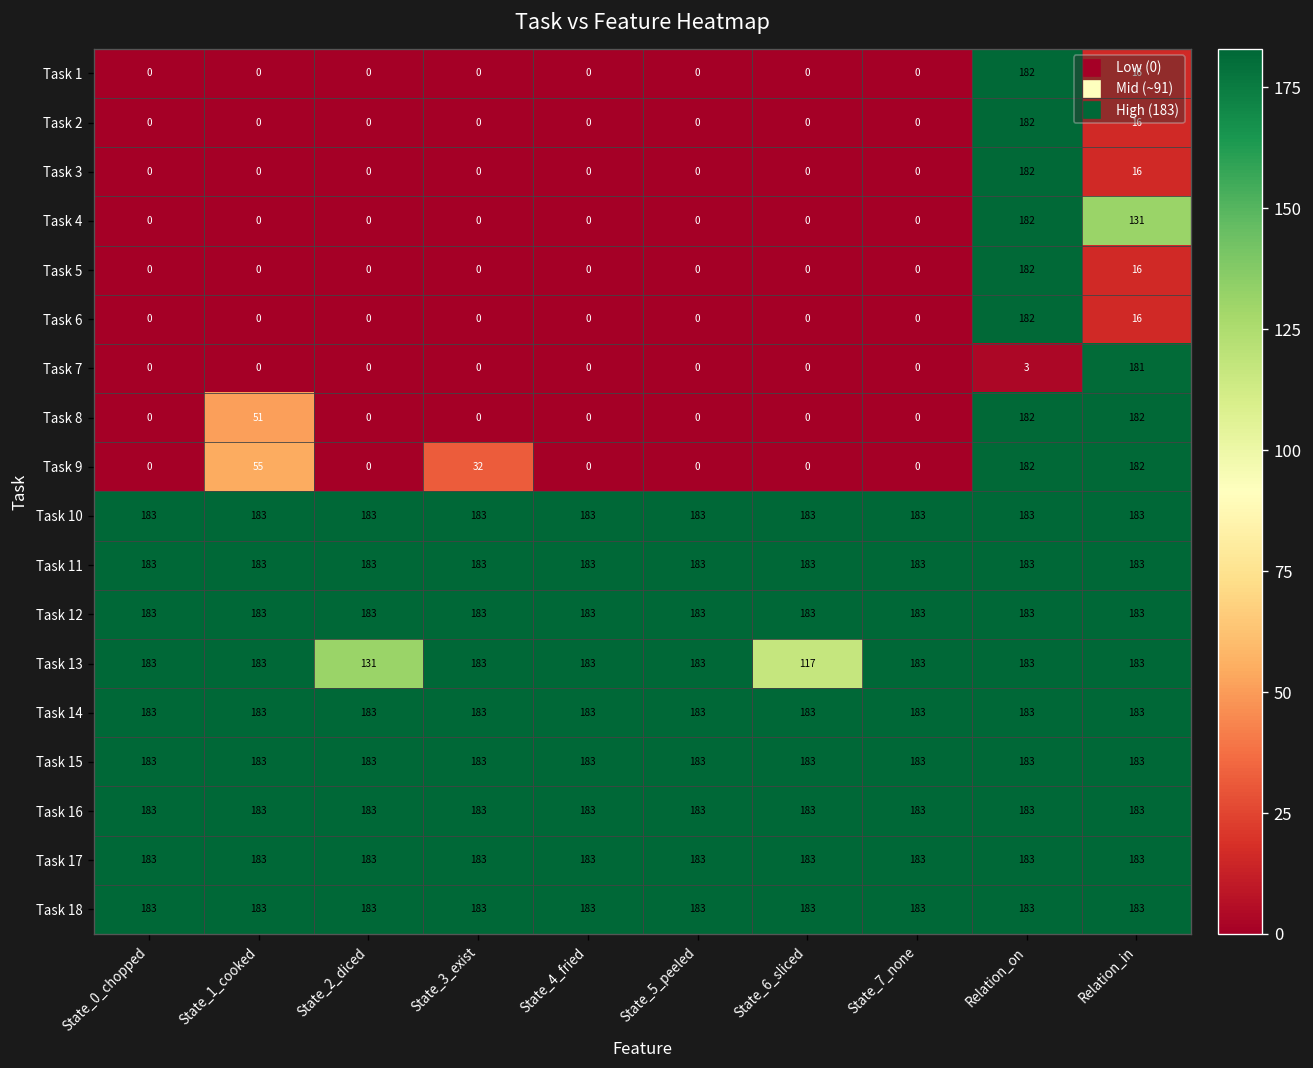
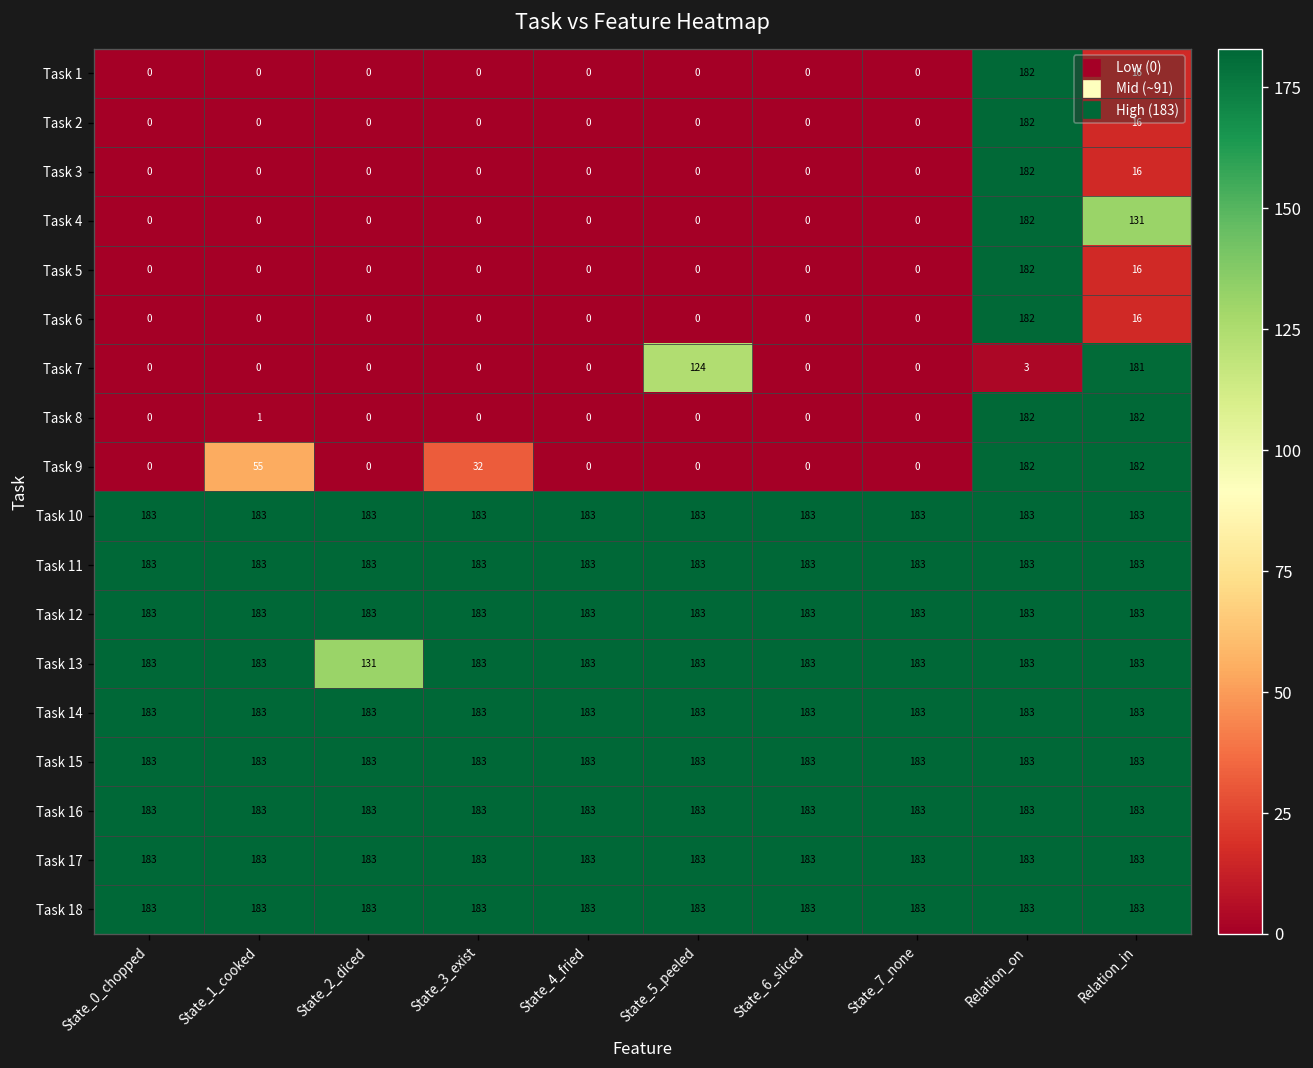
  {
    "Task 1": {
      "State_0_chopped": 0,
      "State_1_cooked": 0,
      "State_2_diced": 0,
      "State_3_exist": 0,
      "State_4_fried": 0,
      "State_5_peeled": 0,
      "State_6_sliced": 0,
      "State_7_none": 0,
      "Relation_on": 182
    },
    "Task 2": {
      "State_0_chopped": 0,
      "State_1_cooked": 0,
      "State_2_diced": 0,
      "State_3_exist": 0,
      "State_4_fried": 0,
      "State_5_peeled": 0,
      "State_6_sliced": 0,
      "State_7_none": 0,
      "Relation_on": 182
    },
    "Task 3": {
      "State_0_chopped": 0,
      "State_1_cooked": 0,
      "State_2_diced": 0,
      "State_3_exist": 0,
      "State_4_fried": 0,
      "State_5_peeled": 0,
      "State_6_sliced": 0,
      "State_7_none": 0,
      "Relation_on": 182,
      "Relation_in": 16
    },
    "Task 4": {
      "State_0_chopped": 0,
      "State_1_cooked": 0,
      "State_2_diced": 0,
      "State_3_exist": 0,
      "State_4_fried": 0,
      "State_5_peeled": 0,
      "State_6_sliced": 0,
      "State_7_none": 0,
      "Relation_on": 182,
      "Relation_in": 131
    },
    "Task 5": {
      "State_0_chopped": 0,
      "State_1_cooked": 0,
      "State_2_diced": 0,
      "State_3_exist": 0,
      "State_4_fried": 0,
      "State_5_peeled": 0,
      "State_6_sliced": 0,
      "State_7_none": 0,
      "Relation_on": 182,
      "Relation_in": 16
    },
    "Task 6": {
      "State_0_chopped": 0,
      "State_1_cooked": 0,
      "State_2_diced": 0,
      "State_3_exist": 0,
      "State_4_fried": 0,
      "State_5_peeled": 0,
      "State_6_sliced": 0,
      "State_7_none": 0,
      "Relation_on": 182,
      "Relation_in": 16
    },
    "Task 7": {
      "State_0_chopped": 0,
      "State_1_cooked": 0,
      "State_2_diced": 0,
      "State_3_exist": 0,
      "State_4_fried": 0,
-     "State_5_peeled": 0,
+     "State_5_peeled": 124,
      "State_6_sliced": 0,
      "State_7_none": 0,
      "Relation_on": 3,
      "Relation_in": 181
    },
    "Task 8": {
      "State_0_chopped": 0,
-     "State_1_cooked": 51,
+     "State_1_cooked": 1,
      "State_2_diced": 0,
      "State_3_exist": 0,
      "State_4_fried": 0,
      "State_5_peeled": 0,
      "State_6_sliced": 0,
      "State_7_none": 0,
      "Relation_on": 182,
      "Relation_in": 182
    },
    "Task 9": {
      "State_0_chopped": 0,
      "State_1_cooked": 55,
      "State_2_diced": 0,
      "State_3_exist": 32,
      "State_4_fried": 0,
      "State_5_peeled": 0,
      "State_6_sliced": 0,
      "State_7_none": 0,
      "Relation_on": 182,
      "Relation_in": 182
    },
    "Task 10": {
      "State_0_chopped": 183,
      "State_1_cooked": 183,
      "State_2_diced": 183,
      "State_3_exist": 183,
      "State_4_fried": 183,
      "State_5_peeled": 183,
      "State_6_sliced": 183,
      "State_7_none": 183,
      "Relation_on": 183,
      "Relation_in": 183
    },
    "Task 11": {
      "State_0_chopped": 183,
      "State_1_cooked": 183,
      "State_2_diced": 183,
      "State_3_exist": 183,
      "State_4_fried": 183,
      "State_5_peeled": 183,
      "State_6_sliced": 183,
      "State_7_none": 183,
      "Relation_on": 183,
      "Relation_in": 183
    },
    "Task 12": {
      "State_0_chopped": 183,
      "State_1_cooked": 183,
      "State_2_diced": 183,
      "State_3_exist": 183,
      "State_4_fried": 183,
      "State_5_peeled": 183,
      "State_6_sliced": 183,
      "State_7_none": 183,
      "Relation_on": 183,
      "Relation_in": 183
    },
    "Task 13": {
      "State_0_chopped": 183,
      "State_1_cooked": 183,
      "State_2_diced": 131,
      "State_3_exist": 183,
      "State_4_fried": 183,
      "State_5_peeled": 183,
-     "State_6_sliced": 117,
+     "State_6_sliced": 183,
      "State_7_none": 183,
      "Relation_on": 183,
      "Relation_in": 183
    },
    "Task 14": {
      "State_0_chopped": 183,
      "State_1_cooked": 183,
      "State_2_diced": 183,
      "State_3_exist": 183,
      "State_4_fried": 183,
      "State_5_peeled": 183,
      "State_6_sliced": 183,
      "State_7_none": 183,
      "Relation_on": 183,
      "Relation_in": 183
    },
    "Task 15": {
      "State_0_chopped": 183,
      "State_1_cooked": 183,
      "State_2_diced": 183,
      "State_3_exist": 183,
      "State_4_fried": 183,
      "State_5_peeled": 183,
      "State_6_sliced": 183,
      "State_7_none": 183,
      "Relation_on": 183,
      "Relation_in": 183
    },
    "Task 16": {
      "State_0_chopped": 183,
      "State_1_cooked": 183,
      "State_2_diced": 183,
      "State_3_exist": 183,
      "State_4_fried": 183,
      "State_5_peeled": 183,
      "State_6_sliced": 183,
      "State_7_none": 183,
      "Relation_on": 183,
      "Relation_in": 183
    },
    "Task 17": {
      "State_0_chopped": 183,
      "State_1_cooked": 183,
      "State_2_diced": 183,
      "State_3_exist": 183,
      "State_4_fried": 183,
      "State_5_peeled": 183,
      "State_6_sliced": 183,
      "State_7_none": 183,
      "Relation_on": 183,
      "Relation_in": 183
    },
    "Task 18": {
      "State_0_chopped": 183,
      "State_1_cooked": 183,
      "State_2_diced": 183,
      "State_3_exist": 183,
      "State_4_fried": 183,
      "State_5_peeled": 183,
      "State_6_sliced": 183,
      "State_7_none": 183,
      "Relation_on": 183,
      "Relation_in": 183
    }
  }
